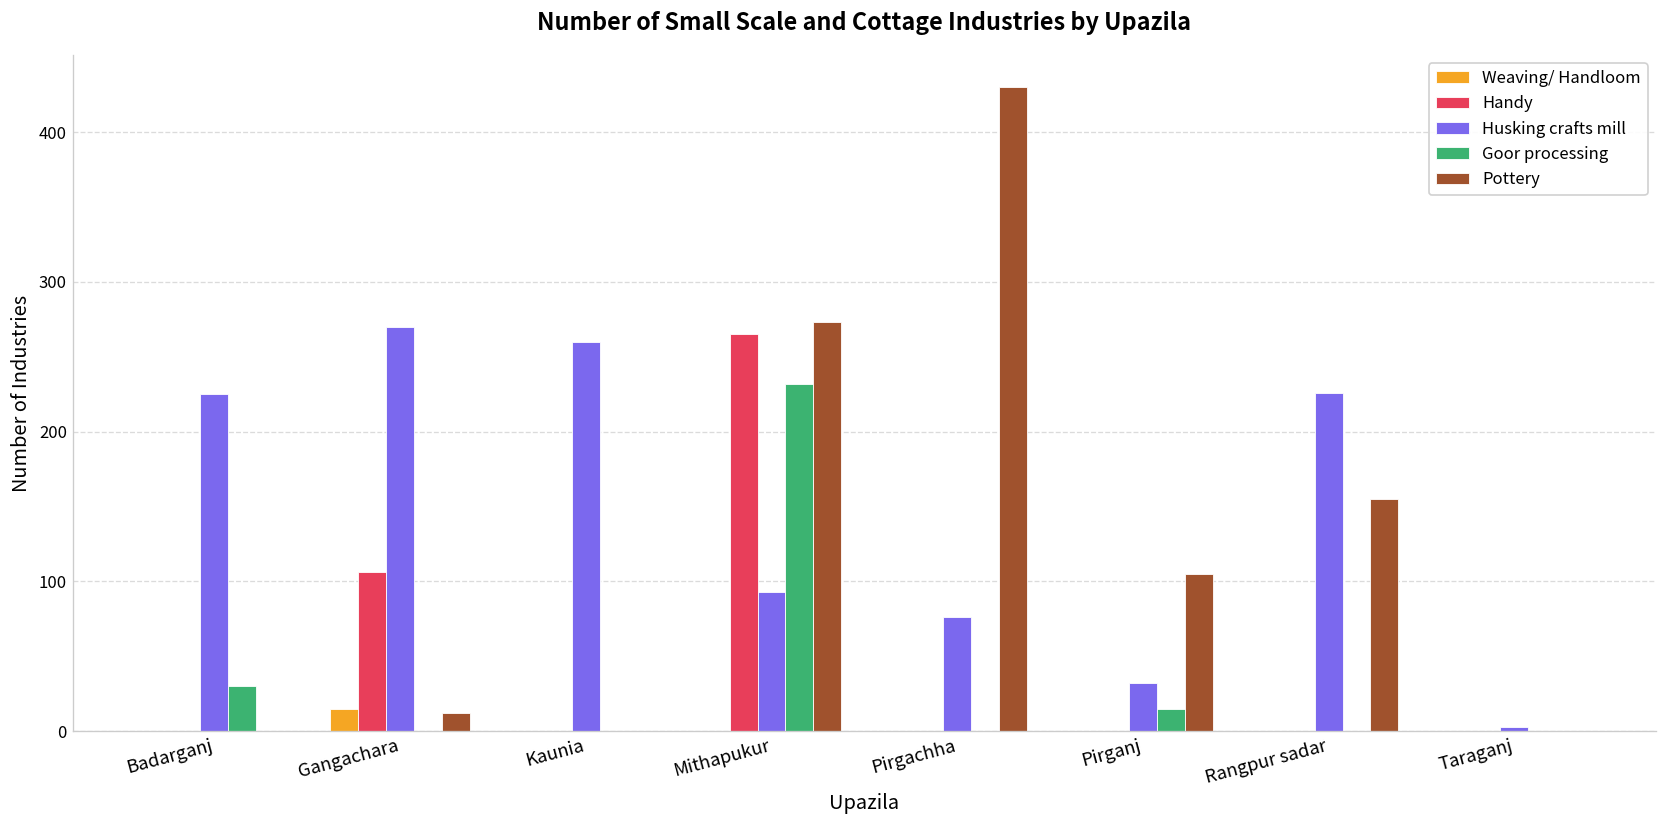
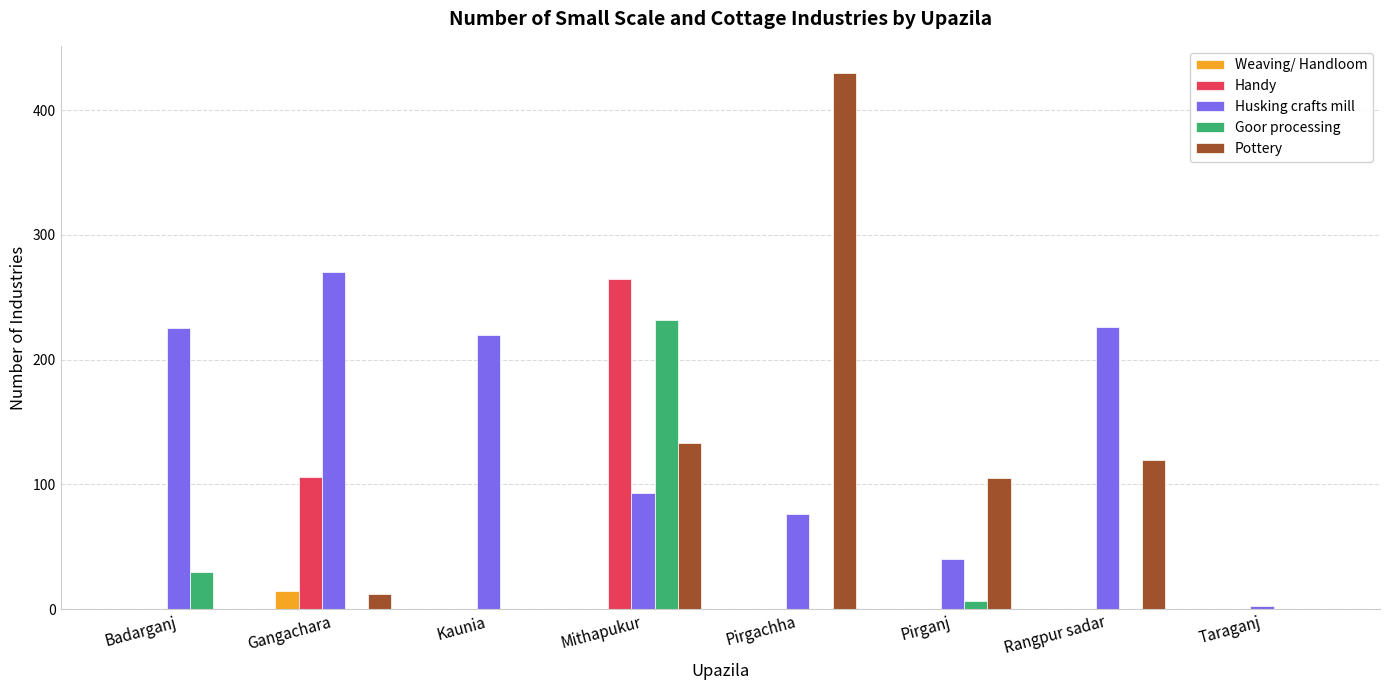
  {
    "Weaving/ Handloom": {
      "Badarganj": 0,
      "Gangachara": 15,
      "Kaunia": 0,
      "Mithapukur": 0,
      "Pirgachha": 0,
      "Pirganj": 0,
      "Rangpur sadar": 0,
      "Taraganj": 0
    },
    "Handy": {
      "Badarganj": 0,
      "Gangachara": 106,
      "Kaunia": 0,
      "Mithapukur": 265,
      "Pirgachha": 0,
      "Pirganj": 0,
      "Rangpur sadar": 0,
      "Taraganj": 0
    },
    "Husking crafts mill": {
      "Badarganj": 225,
      "Gangachara": 270,
-     "Kaunia": 260,
+     "Kaunia": 220,
      "Mithapukur": 93,
      "Pirgachha": 76,
-     "Pirganj": 32,
+     "Pirganj": 40,
      "Rangpur sadar": 226,
      "Taraganj": 3
    },
    "Goor processing": {
      "Badarganj": 30,
      "Gangachara": 0,
      "Kaunia": 0,
      "Mithapukur": 232,
      "Pirgachha": 0,
-     "Pirganj": 15,
+     "Pirganj": 7,
      "Rangpur sadar": 0,
      "Taraganj": 0
    },
    "Pottery": {
      "Badarganj": 0,
      "Gangachara": 12,
      "Kaunia": 0,
-     "Mithapukur": 273,
+     "Mithapukur": 133,
      "Pirgachha": 430,
      "Pirganj": 105,
-     "Rangpur sadar": 155,
+     "Rangpur sadar": 120,
      "Taraganj": 0
    }
  }
